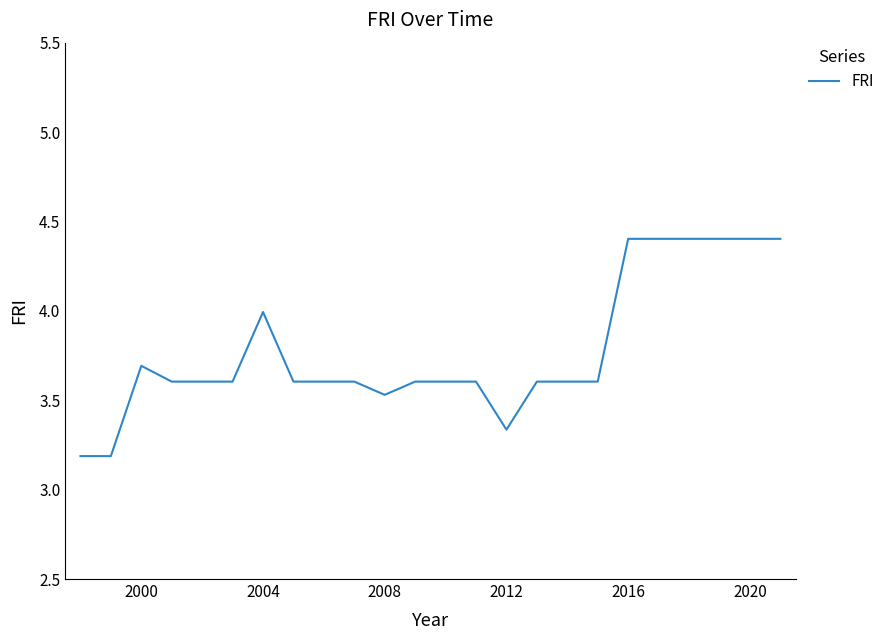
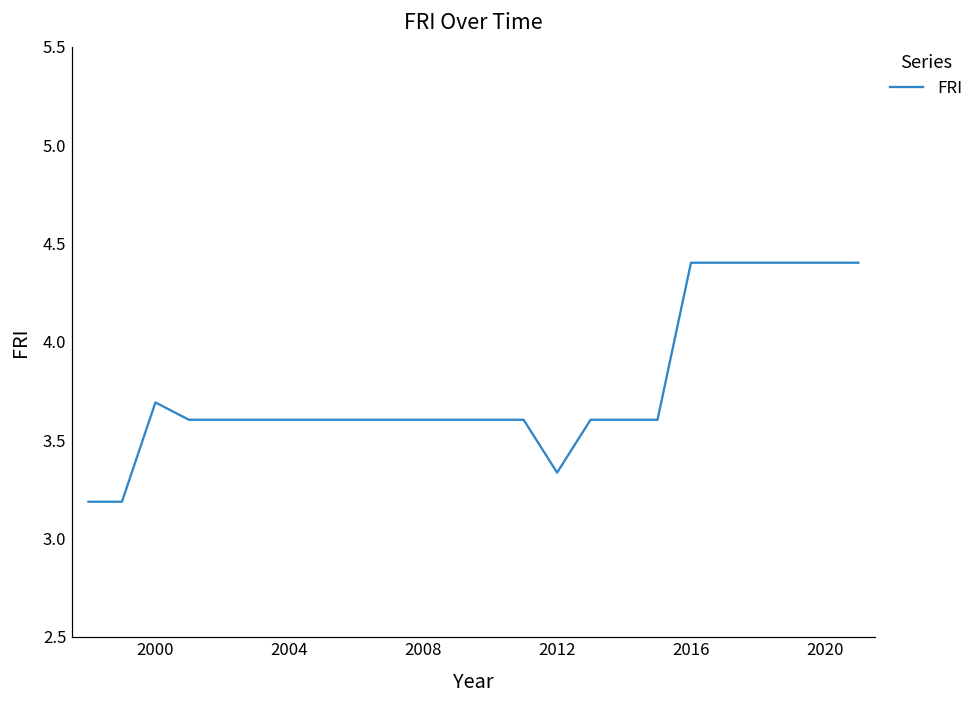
  {
    "2000": 3.69,
-   "2004": 3.99,
-   "2008": 3.53,
+   "2004": 3.60,
+   "2008": 3.60,
    "2012": 3.34,
    "2016": 4.40,
    "2020": 4.40
  }
